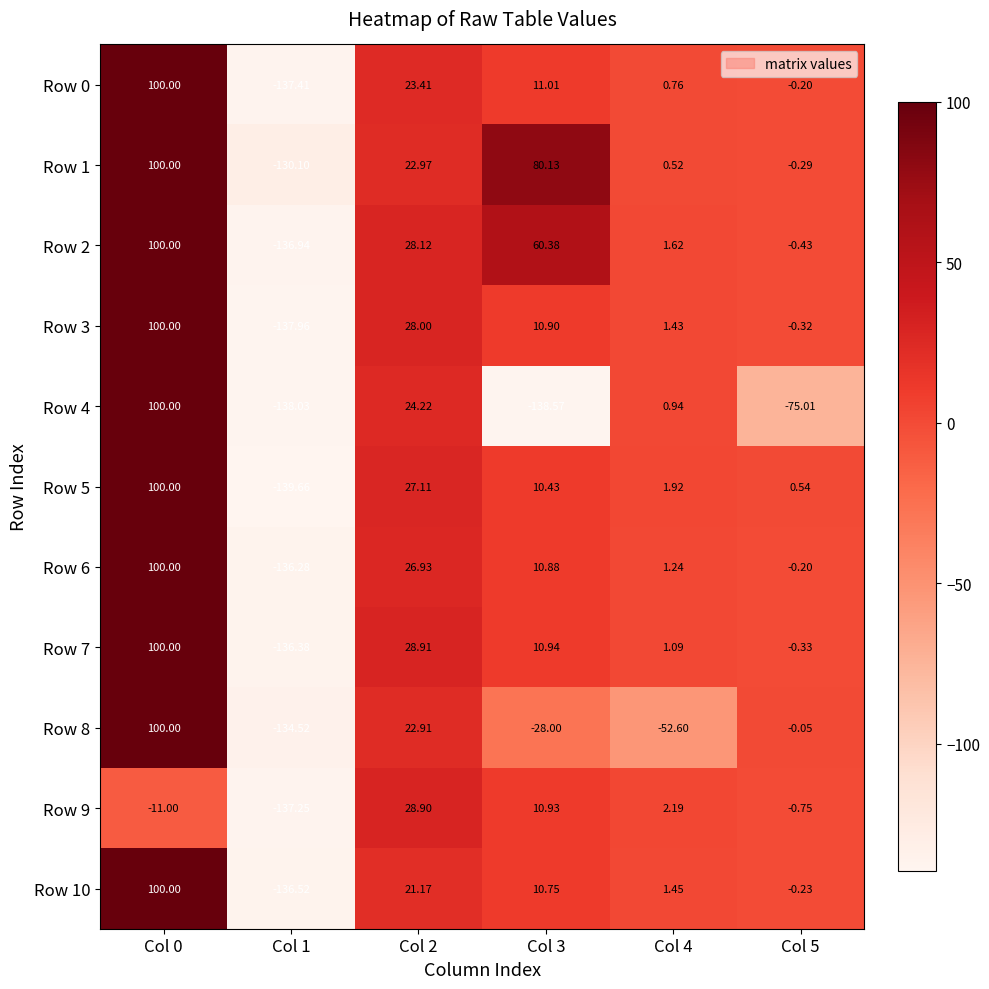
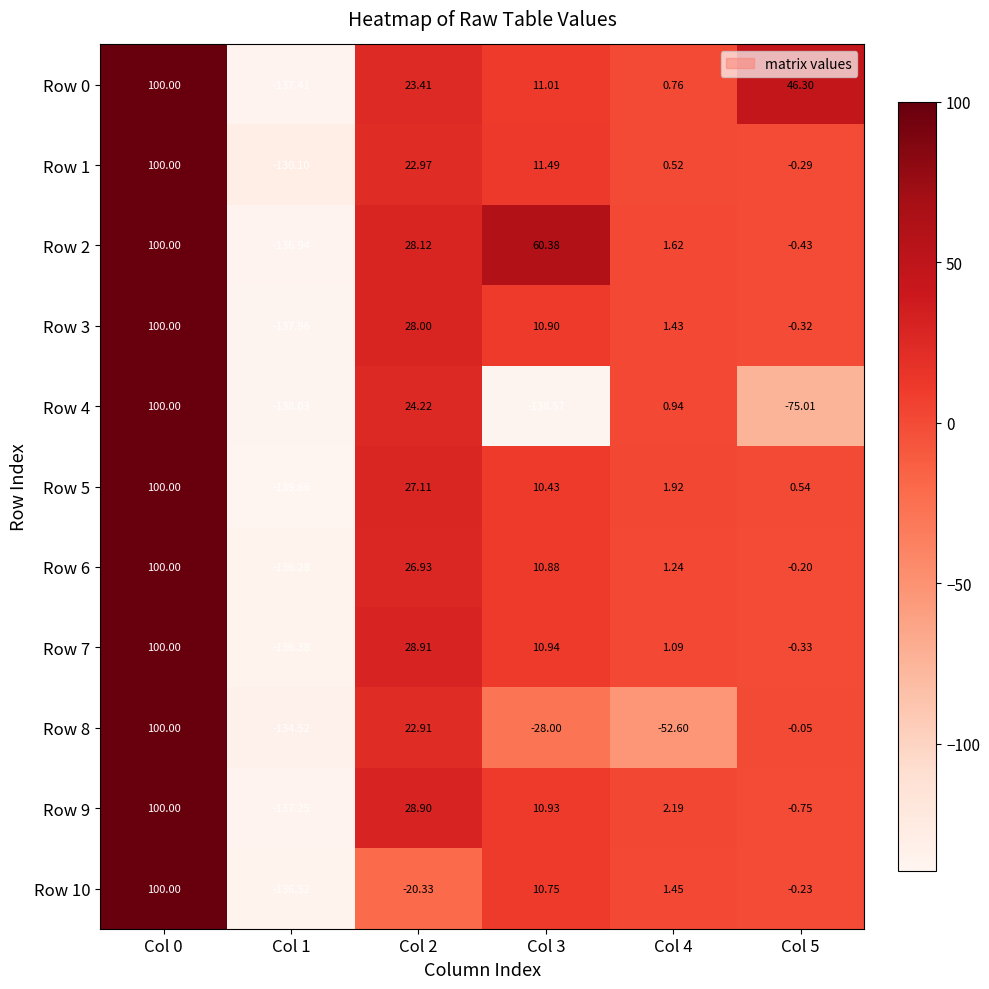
  {
    "Row 0": {
      "Col 0": 100.00,
      "Col 2": 23.41,
      "Col 3": 11.01,
      "Col 4": 0.76,
-     "Col 5": -0.20
+     "Col 5": 46.30
    },
    "Row 1": {
      "Col 0": 100.00,
      "Col 2": 22.97,
-     "Col 3": 80.13,
+     "Col 3": 11.49,
      "Col 4": 0.52,
      "Col 5": -0.29
    },
    "Row 2": {
      "Col 0": 100.00,
      "Col 2": 28.12,
      "Col 3": 60.38,
      "Col 4": 1.62,
      "Col 5": -0.43
    },
    "Row 3": {
      "Col 0": 100.00,
      "Col 2": 28.00,
      "Col 3": 10.90,
      "Col 4": 1.43,
      "Col 5": -0.32
    },
    "Row 4": {
      "Col 0": 100.00,
      "Col 2": 24.22,
      "Col 4": 0.94,
      "Col 5": -75.01
    },
    "Row 5": {
      "Col 0": 100.00,
      "Col 2": 27.11,
      "Col 3": 10.43,
      "Col 4": 1.92,
      "Col 5": 0.54
    },
    "Row 6": {
      "Col 0": 100.00,
      "Col 2": 26.93,
      "Col 3": 10.88,
      "Col 4": 1.24,
      "Col 5": -0.20
    },
    "Row 7": {
      "Col 0": 100.00,
      "Col 2": 28.91,
      "Col 3": 10.94,
      "Col 4": 1.09,
      "Col 5": -0.33
    },
    "Row 8": {
      "Col 0": 100.00,
      "Col 2": 22.91,
      "Col 3": -28.00,
      "Col 4": -52.60,
      "Col 5": -0.05
    },
    "Row 9": {
-     "Col 0": -11.00,
+     "Col 0": 100.00,
      "Col 2": 28.90,
      "Col 3": 10.93,
      "Col 4": 2.19,
      "Col 5": -0.75
    },
    "Row 10": {
      "Col 0": 100.00,
-     "Col 2": 21.17,
+     "Col 2": -20.33,
      "Col 3": 10.75,
      "Col 4": 1.45,
      "Col 5": -0.23
    }
  }
